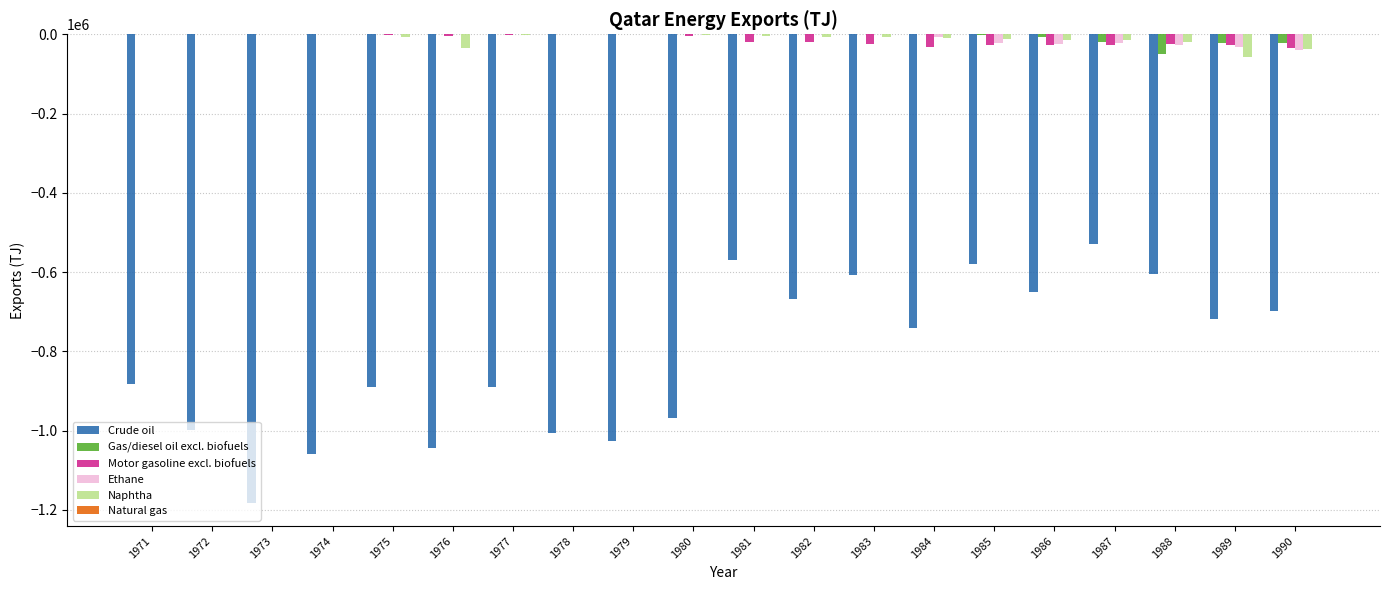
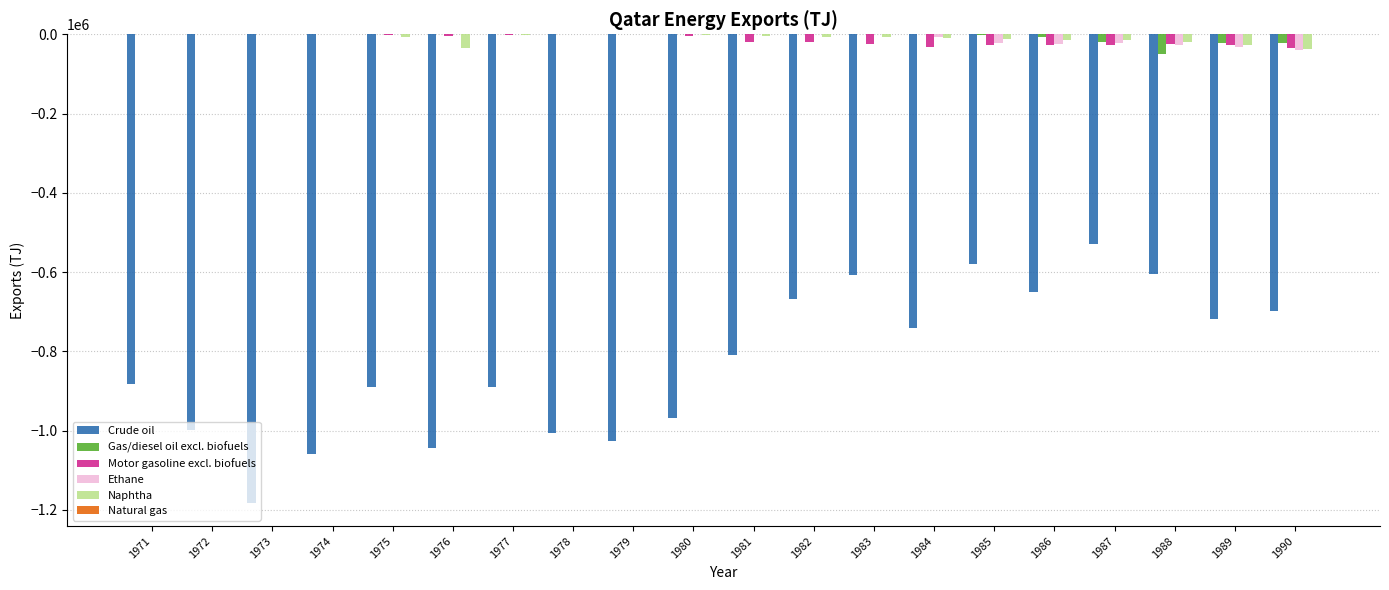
  {
    "Crude oil": {
      "1971": -880000,
      "1974": -1060000,
      "1975": -890000,
      "1976": -1040000,
      "1977": -890000,
      "1978": -1010000,
      "1979": -1030000,
      "1980": -970000,
-     "1981": -570000,
+     "1981": -810000,
      "1982": -670000,
      "1983": -610000,
      "1984": -740000,
      "1985": -580000,
      "1986": -650000,
      "1987": -530000,
      "1988": -600000,
      "1989": -720000,
      "1990": -700000
    },
    "Gas/diesel oil excl. biofuels": {
      "1971": 0,
      "1972": 0,
      "1973": 0,
      "1974": 0,
      "1975": 0,
      "1976": 0,
      "1977": 0,
      "1978": 0,
      "1979": 0,
      "1980": 0,
      "1981": 0,
      "1982": 0,
      "1983": 0,
      "1986": -10000,
      "1987": -20000,
      "1988": -50000,
      "1989": -20000,
      "1990": -20000
    },
    "Motor gasoline excl. biofuels": {
      "1971": 0,
      "1972": 0,
      "1973": 0,
      "1974": 0,
      "1978": 0,
      "1979": 0,
      "1981": -20000,
      "1982": -20000,
      "1983": -20000,
      "1984": -30000,
      "1985": -30000,
      "1986": -30000,
      "1987": -30000,
      "1988": -20000,
      "1989": -30000,
      "1990": -30000
    },
    "Ethane": {
      "1971": 0,
      "1972": 0,
      "1973": 0,
      "1974": 0,
      "1975": 0,
      "1976": 0,
      "1977": 0,
      "1978": 0,
      "1979": 0,
      "1980": 0,
      "1981": 0,
      "1982": 0,
      "1983": 0,
      "1985": -20000,
      "1986": -20000,
      "1987": -20000,
      "1988": -30000,
      "1989": -30000,
      "1990": -40000
    },
    "Naphtha": {
      "1971": 0,
      "1972": 0,
      "1973": 0,
      "1974": 0,
      "1975": -10000,
      "1976": -40000,
      "1978": 0,
      "1979": 0,
      "1983": -10000,
      "1984": -10000,
      "1985": -10000,
      "1986": -10000,
      "1987": -20000,
      "1988": -20000,
-     "1989": -60000,
+     "1989": -30000,
      "1990": -40000
    },
    "Natural gas": {
      "1971": 0,
      "1972": 0,
      "1973": 0,
      "1974": 0,
      "1975": 0,
      "1976": 0,
      "1977": 0,
      "1978": 0,
      "1979": 0,
      "1980": 0,
      "1981": 0,
      "1982": 0,
      "1983": 0,
      "1984": 0,
      "1985": 0,
      "1986": 0,
      "1987": 0,
      "1988": 0,
      "1989": 0,
      "1990": 0
    }
  }
